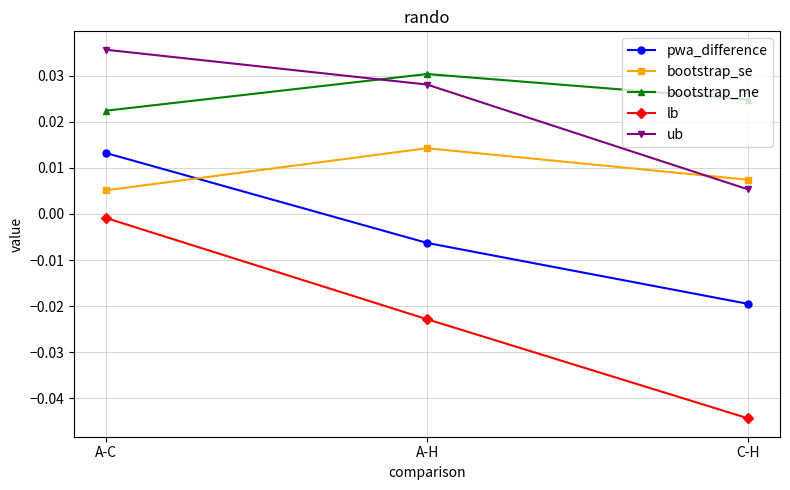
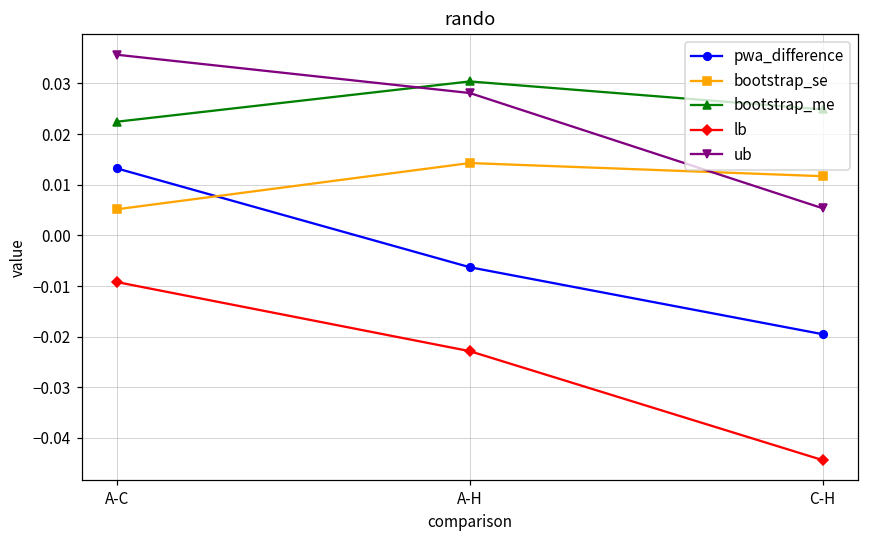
  {
    "pwa_difference": {
      "A-C": 0.013,
      "A-H": -0.006,
      "C-H": -0.020
    },
    "bootstrap_se": {
      "A-C": 0.005,
      "A-H": 0.014,
-     "C-H": 0.007
+     "C-H": 0.012
    },
    "bootstrap_me": {
      "A-C": 0.022,
      "A-H": 0.030
    },
    "lb": {
-     "A-C": -0.001,
+     "A-C": -0.009,
      "A-H": -0.023,
      "C-H": -0.044
    },
    "ub": {
      "A-C": 0.036,
      "A-H": 0.028,
      "C-H": 0.005
    }
  }
